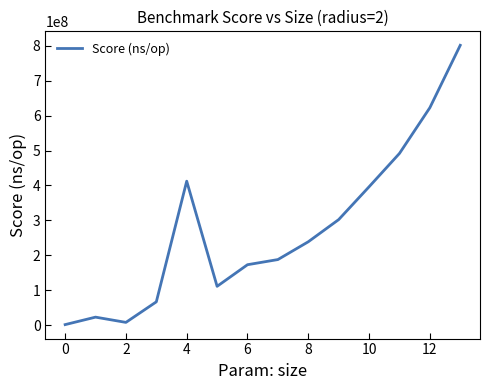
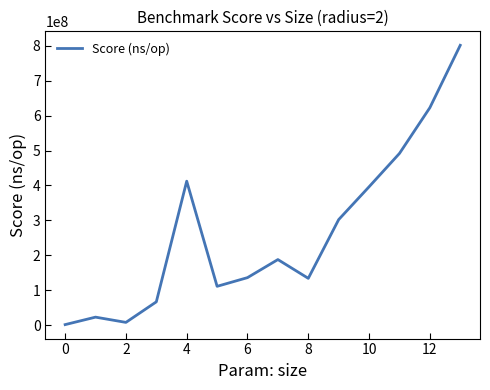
  {
    "0": 0,
    "2": 10000000,
    "4": 410000000,
-   "6": 170000000,
-   "8": 240000000,
+   "6": 140000000,
+   "8": 130000000,
    "10": 400000000,
    "12": 620000000
  }
